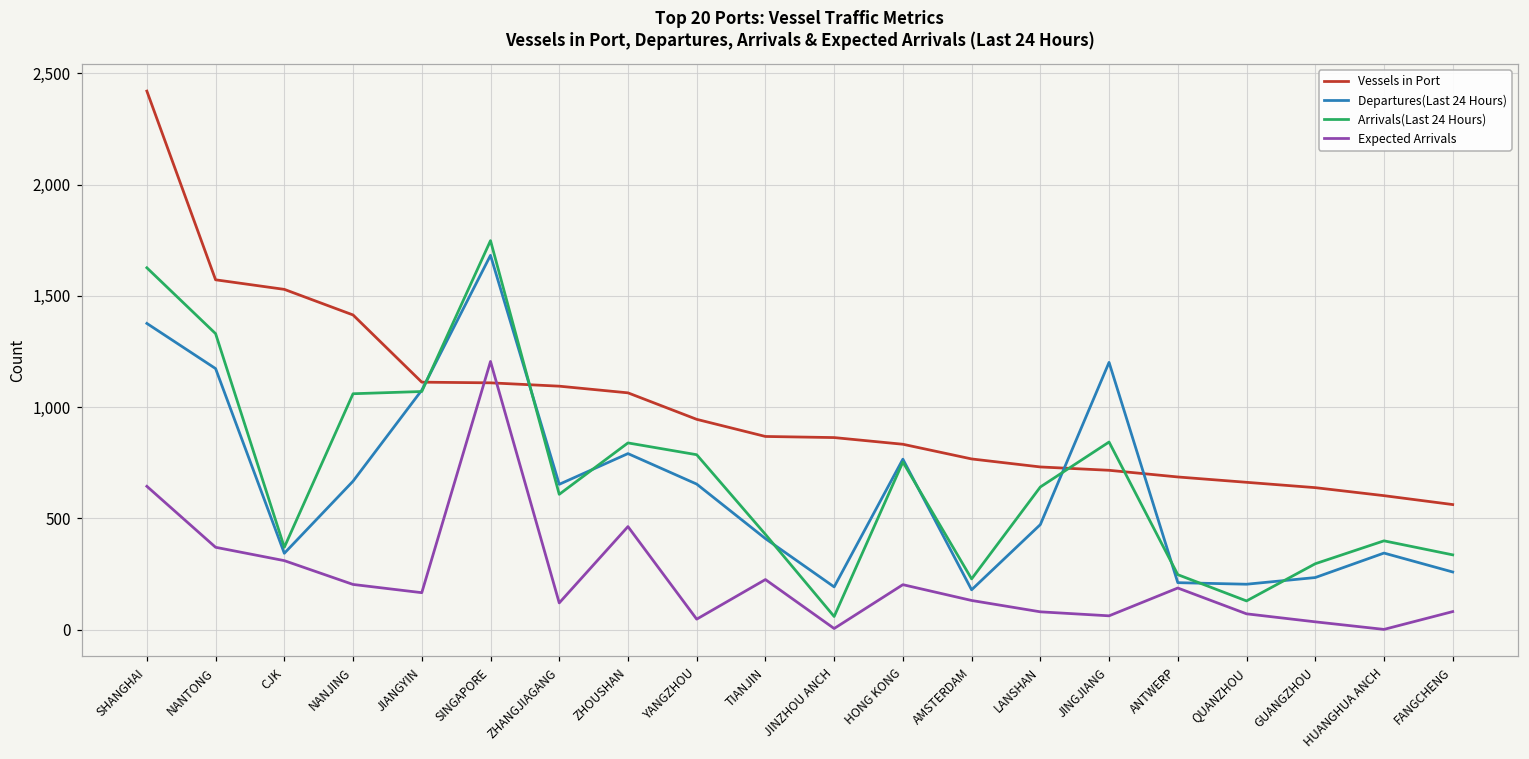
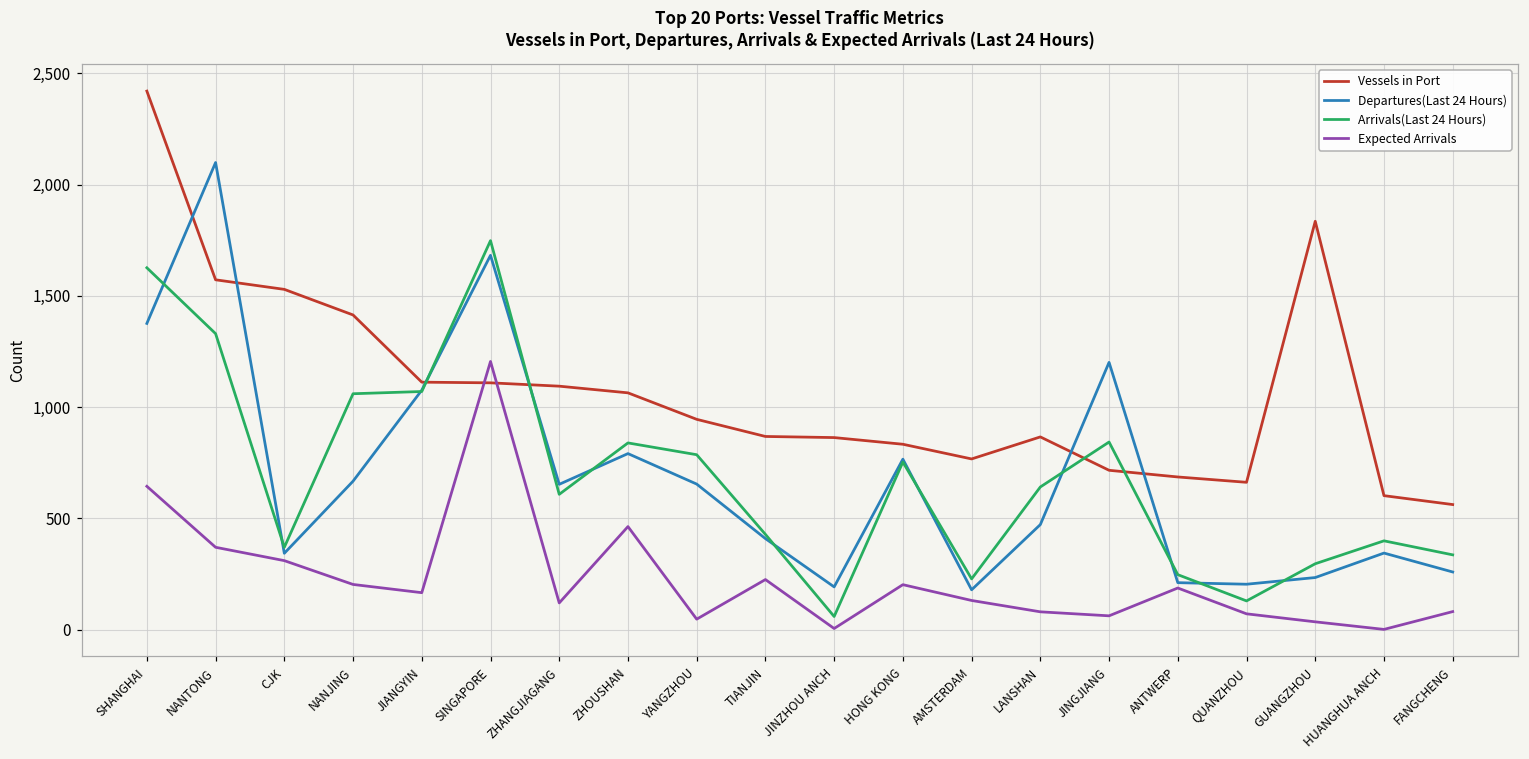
  {
    "Vessels in Port": {
      "SHANGHAI": "2,420",
      "NANTONG": "1,570",
      "CJK": "1,530",
      "NANJING": "1,410",
      "JIANGYIN": "1,110",
      "SINGAPORE": "1,110",
      "ZHANGJIAGANG": "1,090",
      "ZHOUSHAN": "1,060",
      "YANGZHOU": "950",
      "TIANJIN": "870",
      "JINZHOU ANCH": "860",
      "HONG KONG": "830",
      "AMSTERDAM": "770",
-     "LANSHAN": "730",
+     "LANSHAN": "870",
      "JINGJIANG": "720",
      "ANTWERP": "690",
      "QUANZHOU": "660",
-     "GUANGZHOU": "640",
+     "GUANGZHOU": "1,840",
      "HUANGHUA ANCH": "600",
      "FANGCHENG": "560"
    },
    "Departures(Last 24 Hours)": {
      "SHANGHAI": "1,380",
-     "NANTONG": "1,170",
+     "NANTONG": "2,100",
      "CJK": "340",
      "NANJING": "670",
      "SINGAPORE": "1,680",
      "ZHANGJIAGANG": "650",
      "ZHOUSHAN": "790",
      "YANGZHOU": "650",
      "TIANJIN": "410",
      "JINZHOU ANCH": "190",
      "HONG KONG": "770",
      "AMSTERDAM": "180",
      "LANSHAN": "470",
      "JINGJIANG": "1,200",
      "ANTWERP": "210",
      "QUANZHOU": "200",
      "GUANGZHOU": "230",
      "HUANGHUA ANCH": "340",
      "FANGCHENG": "260"
    },
    "Arrivals(Last 24 Hours)": {
      "SHANGHAI": "1,630",
      "NANTONG": "1,330",
      "CJK": "370",
      "NANJING": "1,060",
      "SINGAPORE": "1,750",
      "ZHANGJIAGANG": "610",
      "ZHOUSHAN": "840",
      "YANGZHOU": "790",
      "TIANJIN": "430",
      "JINZHOU ANCH": "60",
      "HONG KONG": "750",
      "AMSTERDAM": "230",
      "LANSHAN": "640",
      "JINGJIANG": "840",
      "ANTWERP": "250",
      "QUANZHOU": "130",
      "GUANGZHOU": "300",
      "HUANGHUA ANCH": "400",
      "FANGCHENG": "340"
    },
    "Expected Arrivals": {
      "SHANGHAI": "640",
      "NANTONG": "370",
      "CJK": "310",
      "NANJING": "200",
      "JIANGYIN": "170",
      "SINGAPORE": "1,210",
      "ZHANGJIAGANG": "120",
      "ZHOUSHAN": "460",
      "YANGZHOU": "50",
      "TIANJIN": "230",
      "JINZHOU ANCH": "10",
      "HONG KONG": "200",
      "AMSTERDAM": "130",
      "LANSHAN": "80",
      "JINGJIANG": "60",
      "ANTWERP": "190",
      "QUANZHOU": "70",
      "GUANGZHOU": "40",
      "HUANGHUA ANCH": "0",
      "FANGCHENG": "80"
    }
  }
